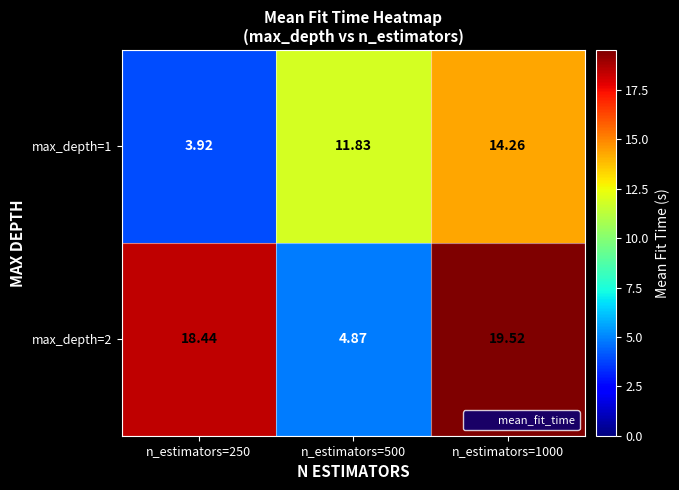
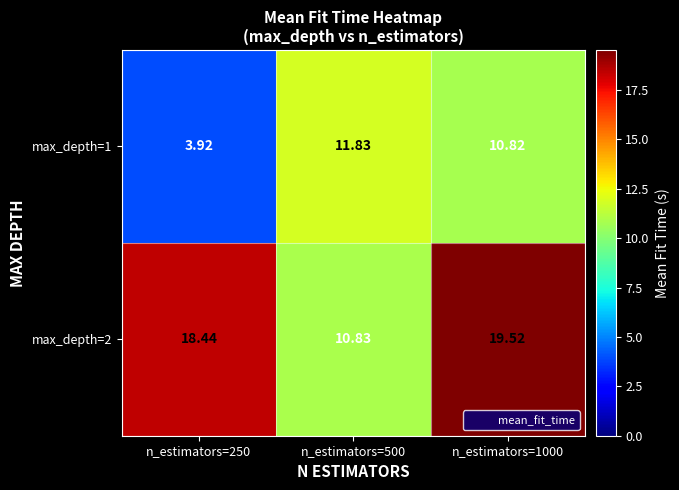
  {
    "max_depth=1": {
      "n_estimators=250": 3.92,
      "n_estimators=500": 11.83,
-     "n_estimators=1000": 14.26
+     "n_estimators=1000": 10.82
    },
    "max_depth=2": {
      "n_estimators=250": 18.44,
-     "n_estimators=500": 4.87,
+     "n_estimators=500": 10.83,
      "n_estimators=1000": 19.52
    }
  }
